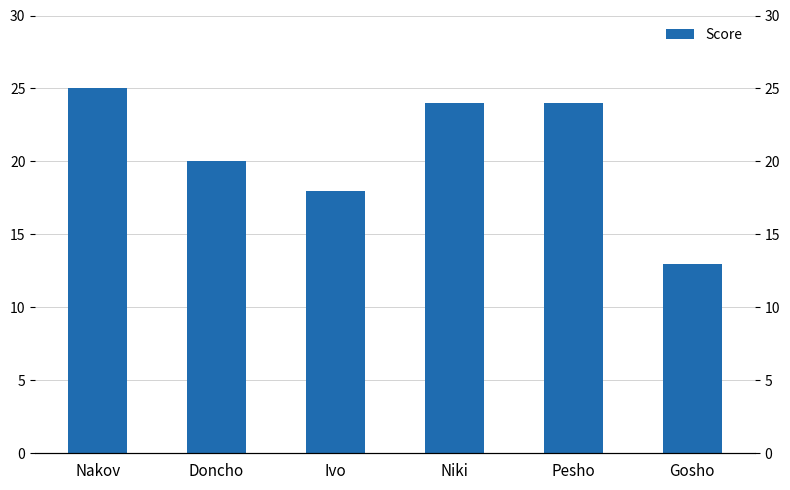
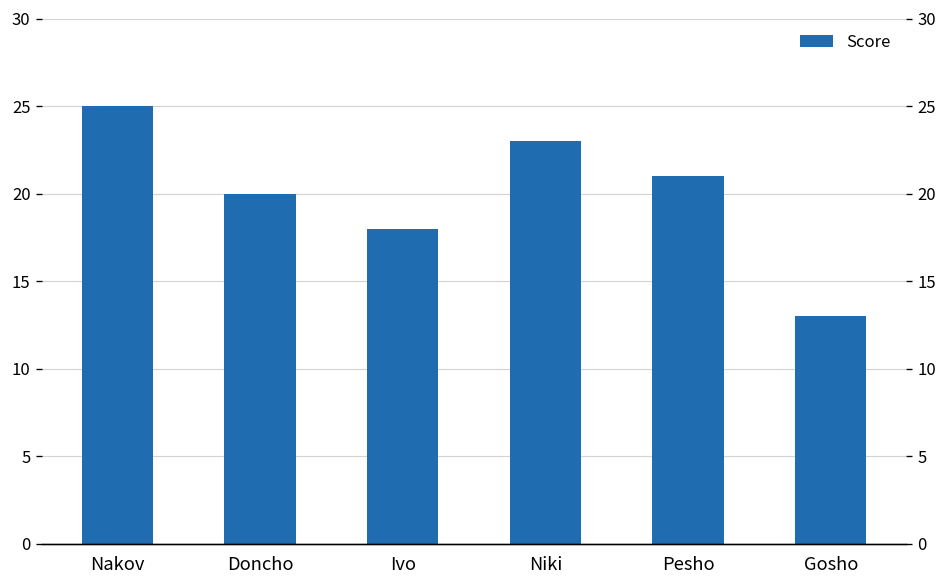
  {
    "Nakov": 25,
    "Doncho": 20,
    "Ivo": 18,
-   "Niki": 24,
-   "Pesho": 24,
+   "Niki": 23,
+   "Pesho": 21,
    "Gosho": 13
  }
